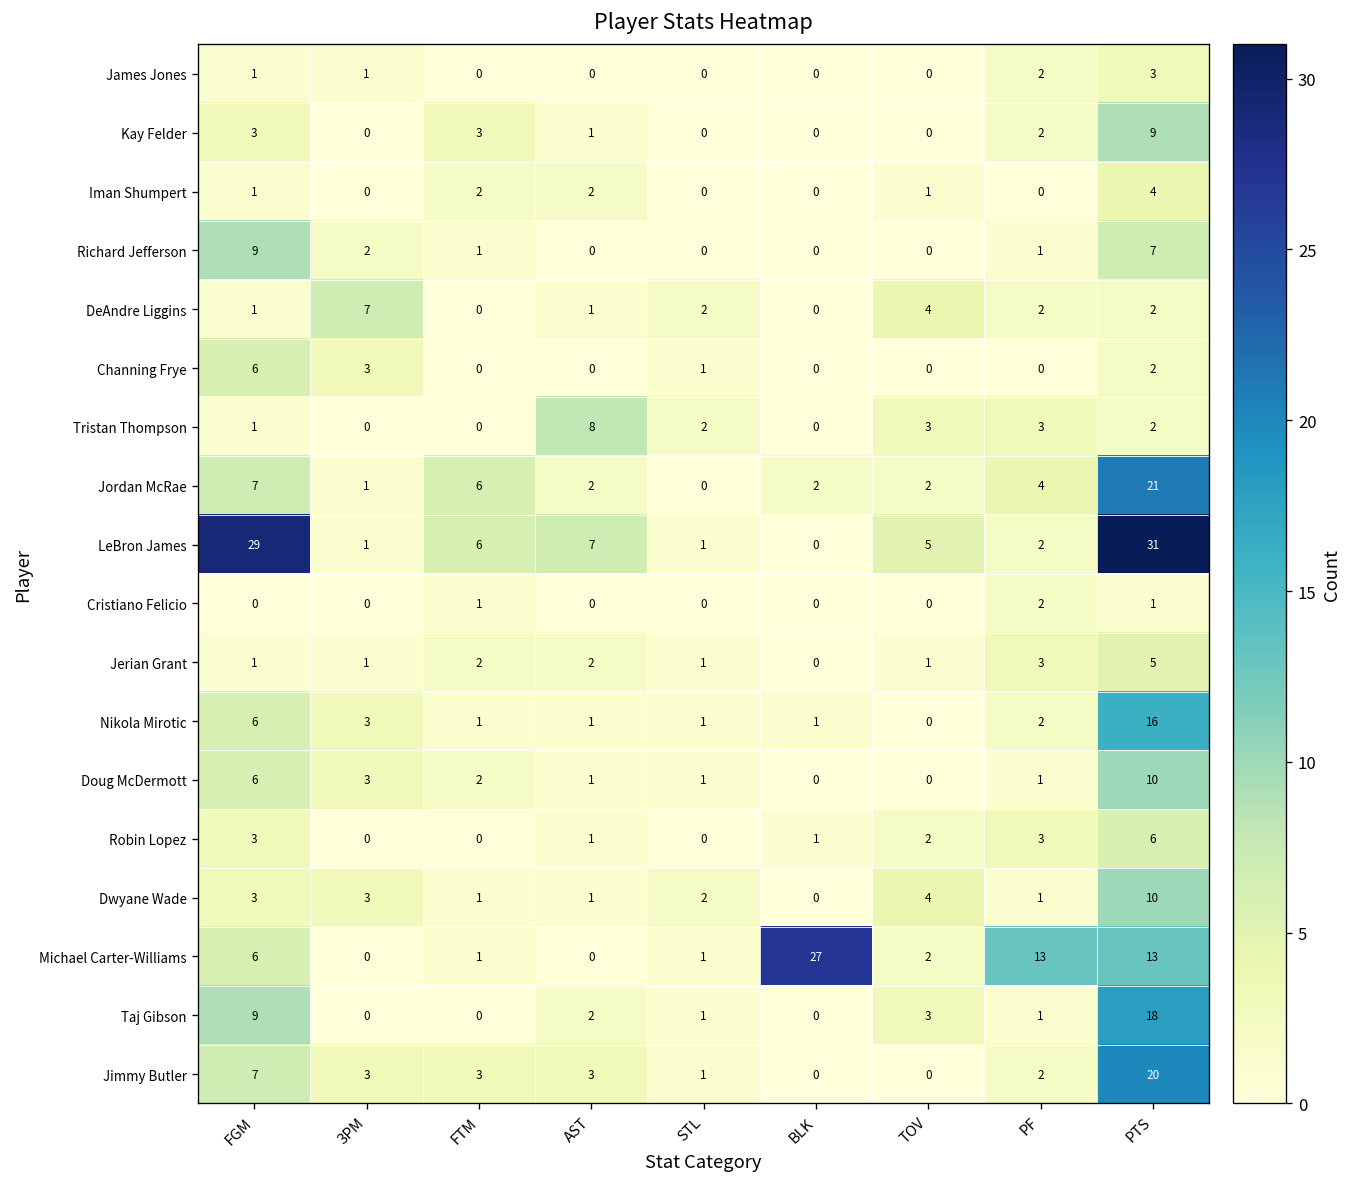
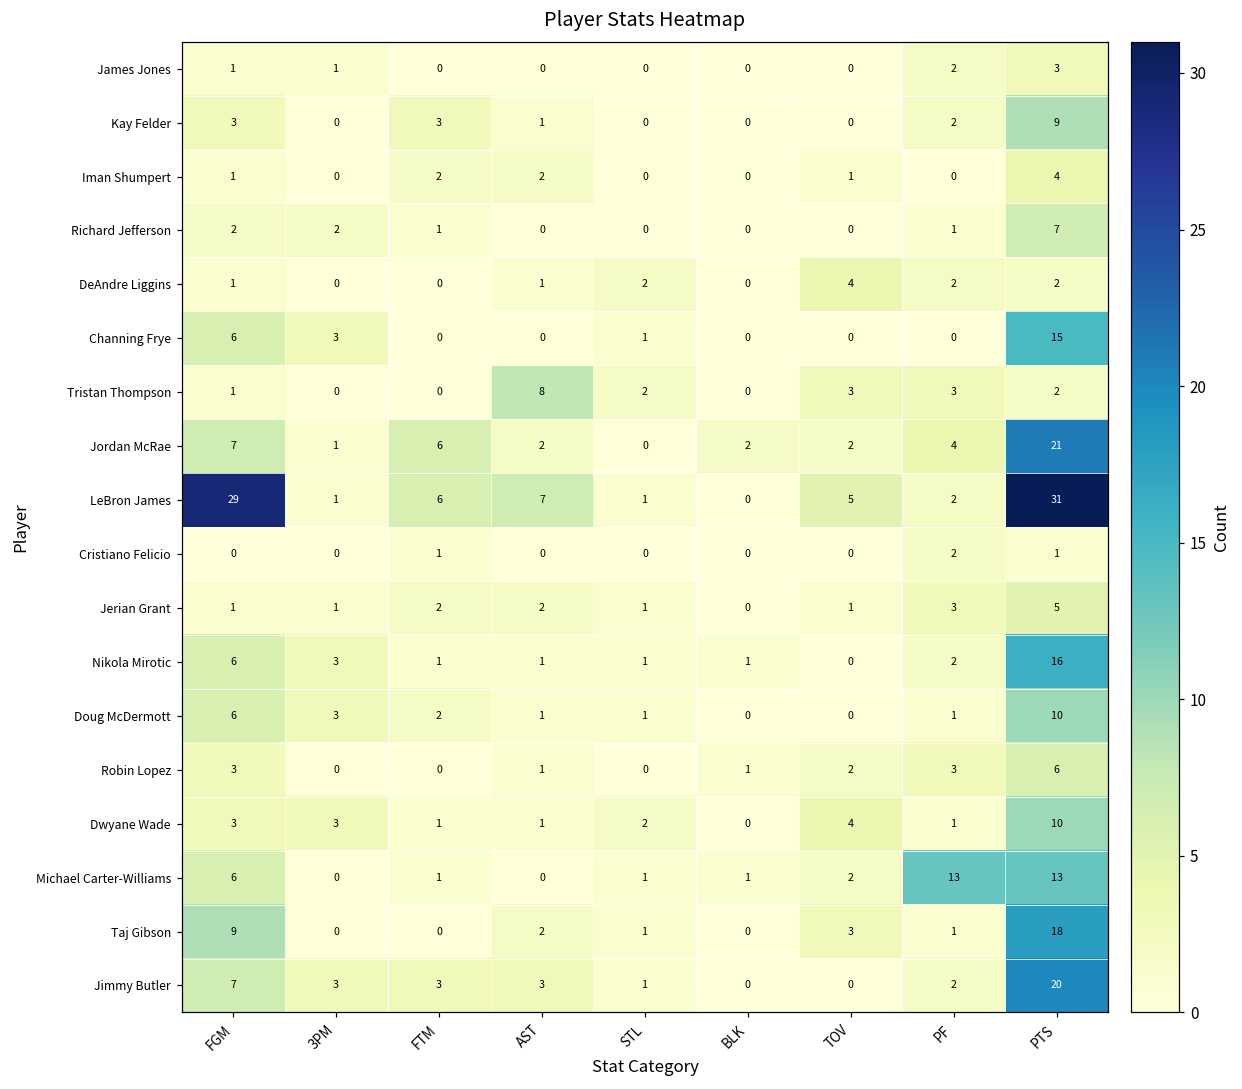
  {
    "James Jones": {
      "FGM": 1,
      "3PM": 1,
      "FTM": 0,
      "AST": 0,
      "STL": 0,
      "BLK": 0,
      "TOV": 0,
      "PF": 2,
      "PTS": 3
    },
    "Kay Felder": {
      "FGM": 3,
      "3PM": 0,
      "FTM": 3,
      "AST": 1,
      "STL": 0,
      "BLK": 0,
      "TOV": 0,
      "PF": 2,
      "PTS": 9
    },
    "Iman Shumpert": {
      "FGM": 1,
      "3PM": 0,
      "FTM": 2,
      "AST": 2,
      "STL": 0,
      "BLK": 0,
      "TOV": 1,
      "PF": 0,
      "PTS": 4
    },
    "Richard Jefferson": {
-     "FGM": 9,
+     "FGM": 2,
      "3PM": 2,
      "FTM": 1,
      "AST": 0,
      "STL": 0,
      "BLK": 0,
      "TOV": 0,
      "PF": 1,
      "PTS": 7
    },
    "DeAndre Liggins": {
      "FGM": 1,
-     "3PM": 7,
+     "3PM": 0,
      "FTM": 0,
      "AST": 1,
      "STL": 2,
      "BLK": 0,
      "TOV": 4,
      "PF": 2,
      "PTS": 2
    },
    "Channing Frye": {
      "FGM": 6,
      "3PM": 3,
      "FTM": 0,
      "AST": 0,
      "STL": 1,
      "BLK": 0,
      "TOV": 0,
      "PF": 0,
-     "PTS": 2
+     "PTS": 15
    },
    "Tristan Thompson": {
      "FGM": 1,
      "3PM": 0,
      "FTM": 0,
      "AST": 8,
      "STL": 2,
      "BLK": 0,
      "TOV": 3,
      "PF": 3,
      "PTS": 2
    },
    "Jordan McRae": {
      "FGM": 7,
      "3PM": 1,
      "FTM": 6,
      "AST": 2,
      "STL": 0,
      "BLK": 2,
      "TOV": 2,
      "PF": 4,
      "PTS": 21
    },
    "LeBron James": {
      "FGM": 29,
      "3PM": 1,
      "FTM": 6,
      "AST": 7,
      "STL": 1,
      "BLK": 0,
      "TOV": 5,
      "PF": 2,
      "PTS": 31
    },
    "Cristiano Felicio": {
      "FGM": 0,
      "3PM": 0,
      "FTM": 1,
      "AST": 0,
      "STL": 0,
      "BLK": 0,
      "TOV": 0,
      "PF": 2,
      "PTS": 1
    },
    "Jerian Grant": {
      "FGM": 1,
      "3PM": 1,
      "FTM": 2,
      "AST": 2,
      "STL": 1,
      "BLK": 0,
      "TOV": 1,
      "PF": 3,
      "PTS": 5
    },
    "Nikola Mirotic": {
      "FGM": 6,
      "3PM": 3,
      "FTM": 1,
      "AST": 1,
      "STL": 1,
      "BLK": 1,
      "TOV": 0,
      "PF": 2,
      "PTS": 16
    },
    "Doug McDermott": {
      "FGM": 6,
      "3PM": 3,
      "FTM": 2,
      "AST": 1,
      "STL": 1,
      "BLK": 0,
      "TOV": 0,
      "PF": 1,
      "PTS": 10
    },
    "Robin Lopez": {
      "FGM": 3,
      "3PM": 0,
      "FTM": 0,
      "AST": 1,
      "STL": 0,
      "BLK": 1,
      "TOV": 2,
      "PF": 3,
      "PTS": 6
    },
    "Dwyane Wade": {
      "FGM": 3,
      "3PM": 3,
      "FTM": 1,
      "AST": 1,
      "STL": 2,
      "BLK": 0,
      "TOV": 4,
      "PF": 1,
      "PTS": 10
    },
    "Michael Carter-Williams": {
      "FGM": 6,
      "3PM": 0,
      "FTM": 1,
      "AST": 0,
      "STL": 1,
-     "BLK": 27,
+     "BLK": 1,
      "TOV": 2,
      "PF": 13,
      "PTS": 13
    },
    "Taj Gibson": {
      "FGM": 9,
      "3PM": 0,
      "FTM": 0,
      "AST": 2,
      "STL": 1,
      "BLK": 0,
      "TOV": 3,
      "PF": 1,
      "PTS": 18
    },
    "Jimmy Butler": {
      "FGM": 7,
      "3PM": 3,
      "FTM": 3,
      "AST": 3,
      "STL": 1,
      "BLK": 0,
      "TOV": 0,
      "PF": 2,
      "PTS": 20
    }
  }
